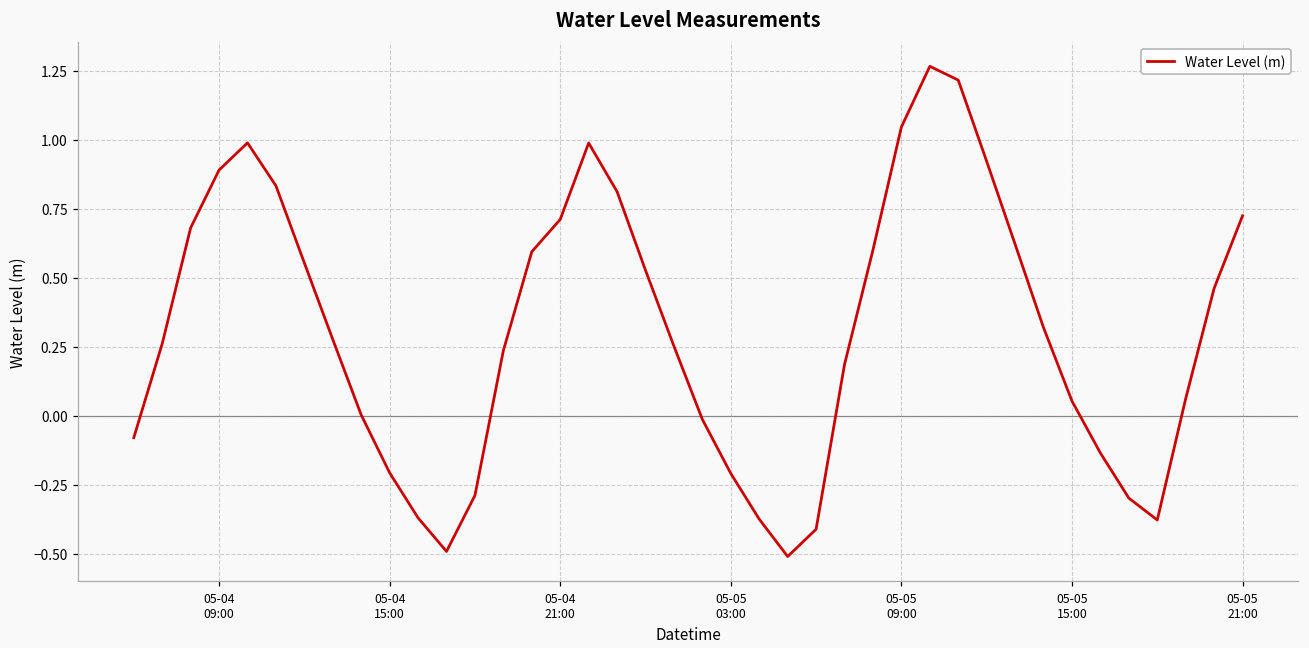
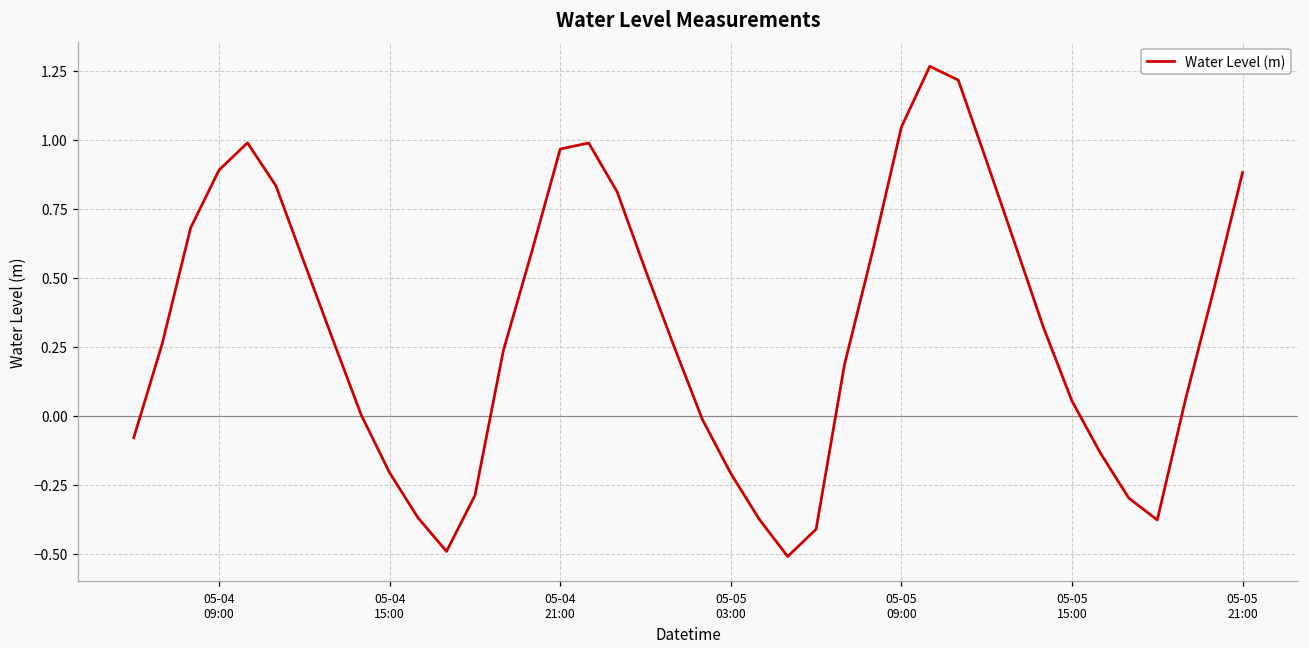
  {
    "05-04 09:00": 0.89,
    "05-04 15:00": -0.21,
-   "05-04 21:00": 0.71,
+   "05-04 21:00": 0.97,
    "05-05 03:00": -0.21,
    "05-05 09:00": 1.05,
    "05-05 15:00": 0.05,
-   "05-05 21:00": 0.72
+   "05-05 21:00": 0.88
  }
